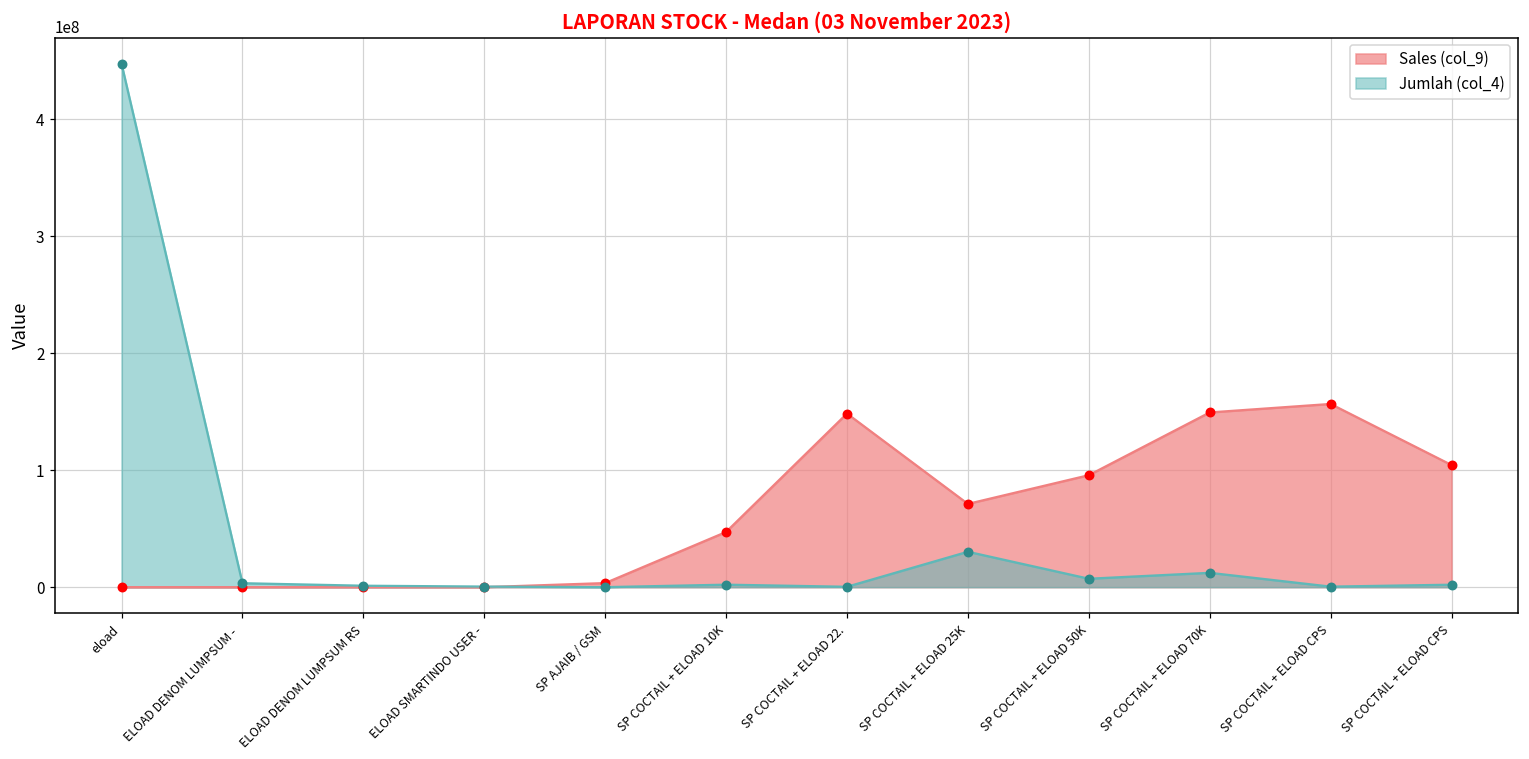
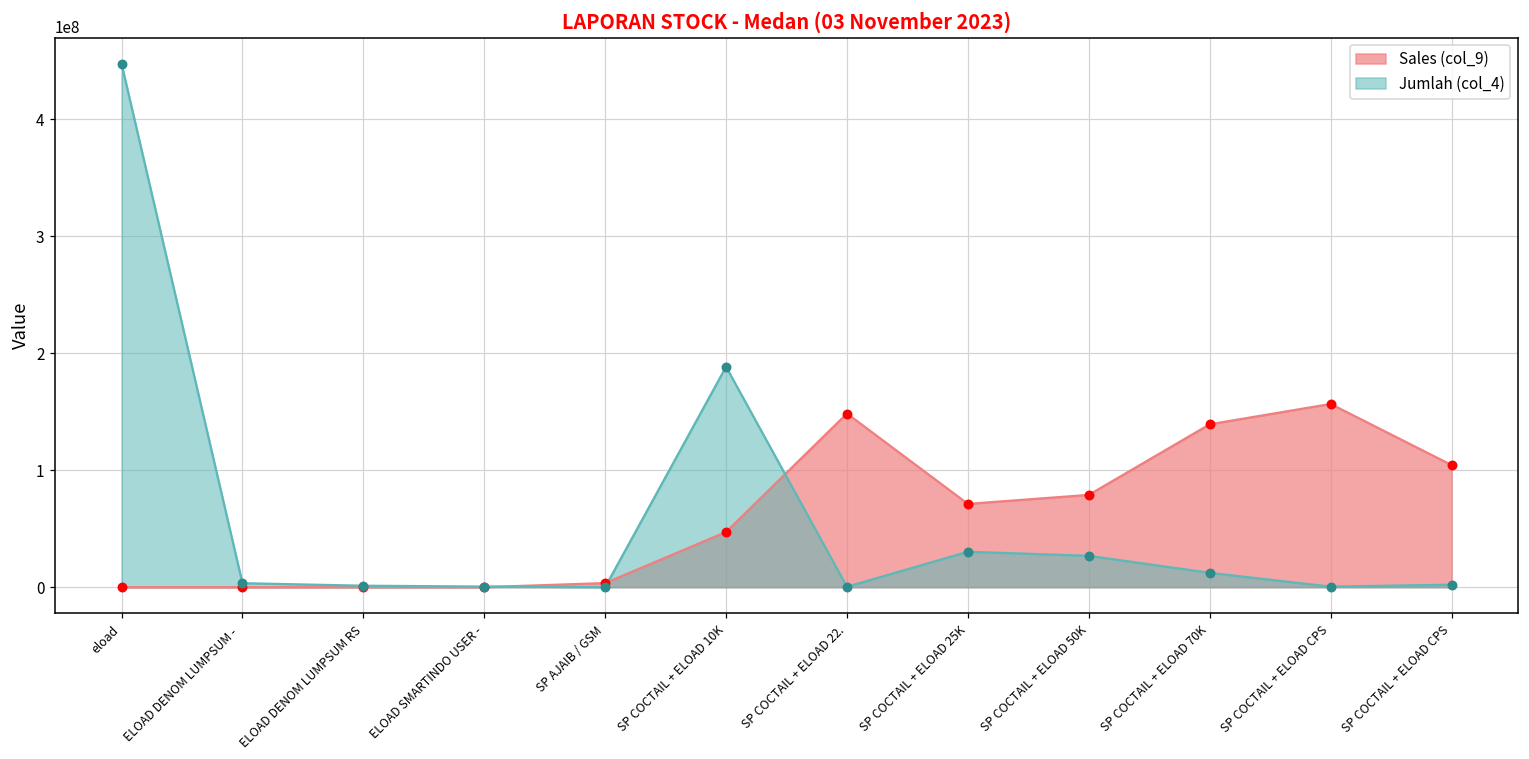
  {
    "Sales (col_9)": {
      "eload": 0,
      "ELOAD DENOM LUMPSUM -": 0,
      "SP AJAIB / GSM": 3000000,
      "SP COCTAIL + ELOAD 10K": 47000000,
      "SP COCTAIL + ELOAD 22.": 148000000,
      "SP COCTAIL + ELOAD 25K": 71000000,
-     "SP COCTAIL + ELOAD 50K": 96000000,
-     "SP COCTAIL + ELOAD 70K": 149000000
+     "SP COCTAIL + ELOAD 50K": 79000000,
+     "SP COCTAIL + ELOAD 70K": 139000000
    },
    "Jumlah (col_4)": {
      "eload": 448000000,
      "ELOAD DENOM LUMPSUM -": 3000000,
      "SP AJAIB / GSM": 0,
-     "SP COCTAIL + ELOAD 10K": 2000000,
+     "SP COCTAIL + ELOAD 10K": 188000000,
      "SP COCTAIL + ELOAD 22.": 0,
      "SP COCTAIL + ELOAD 25K": 30000000,
-     "SP COCTAIL + ELOAD 50K": 7000000,
+     "SP COCTAIL + ELOAD 50K": 27000000,
      "SP COCTAIL + ELOAD 70K": 12000000
    }
  }
